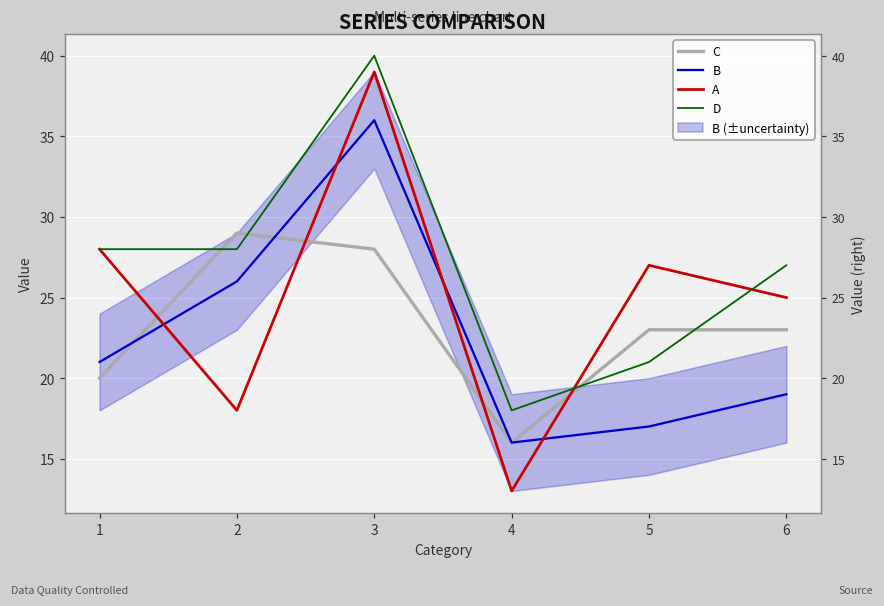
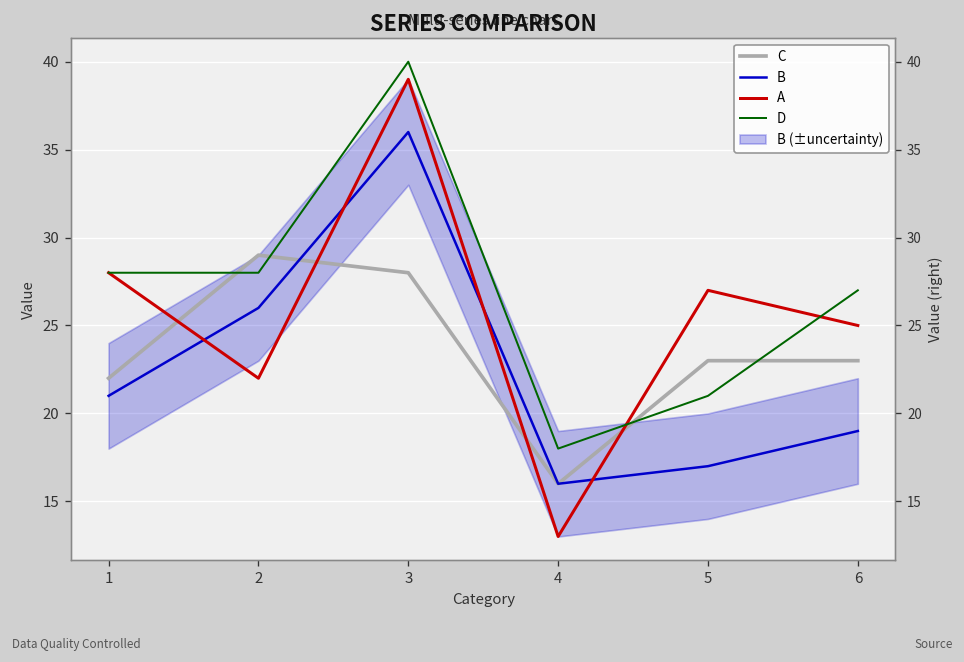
  {
    "C": {
-     "1": 20,
+     "1": 22,
      "3": 28,
      "5": 23,
      "6": 23
    },
    "A": {
-     "2": 18,
+     "2": 22,
      "4": 13,
      "5": 27,
      "6": 25
    },
    "D": {
      "2": 28,
      "3": 40,
      "4": 18,
      "5": 21,
      "6": 27
    }
  }
